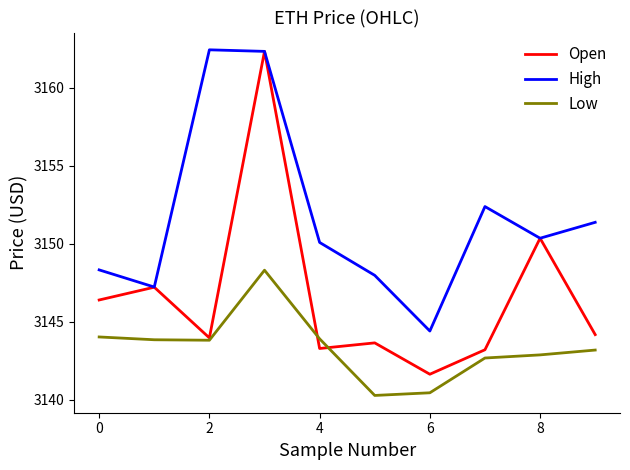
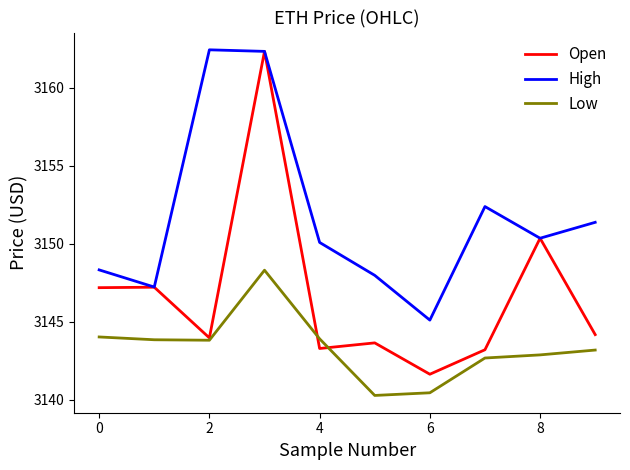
  {
    "Open": {
-     "0": 3146.4,
+     "0": 3147.2,
      "4": 3143.3,
      "6": 3141.6
    },
    "High": {
      "0": 3148.3,
      "2": 3162.4,
      "4": 3150.1,
-     "6": 3144.4
+     "6": 3145.1
    },
    "Low": {
      "0": 3144.0,
      "4": 3143.9,
      "6": 3140.4,
      "8": 3142.9
    }
  }
